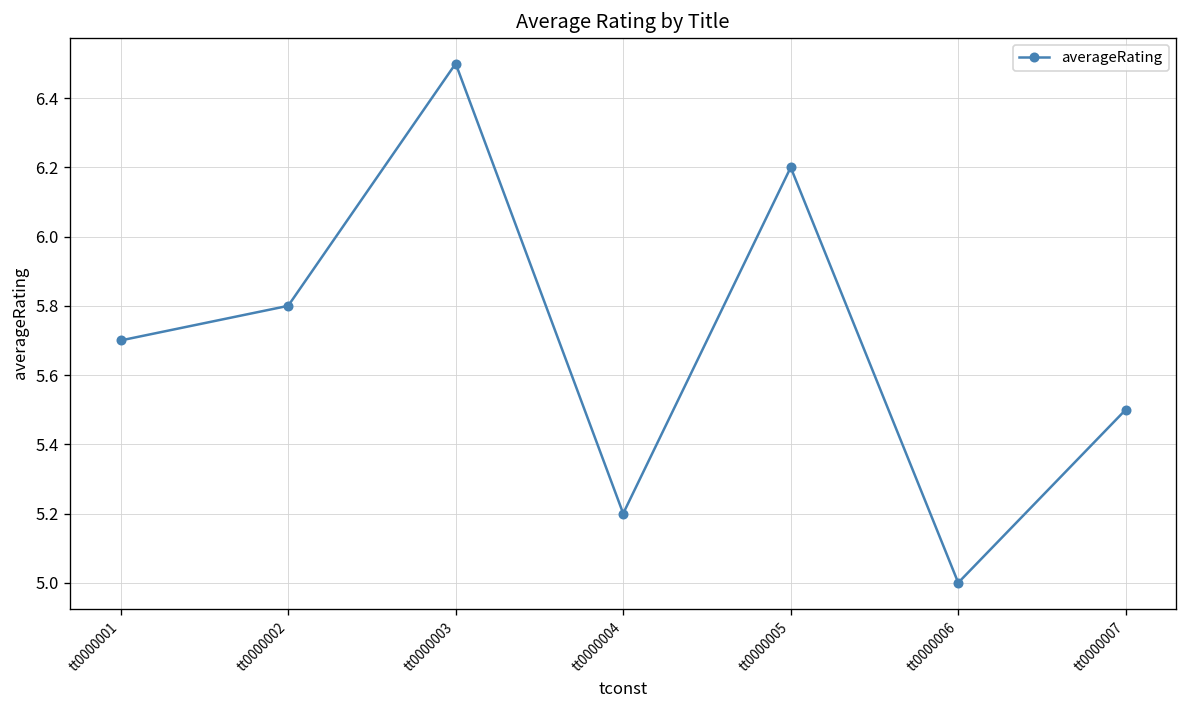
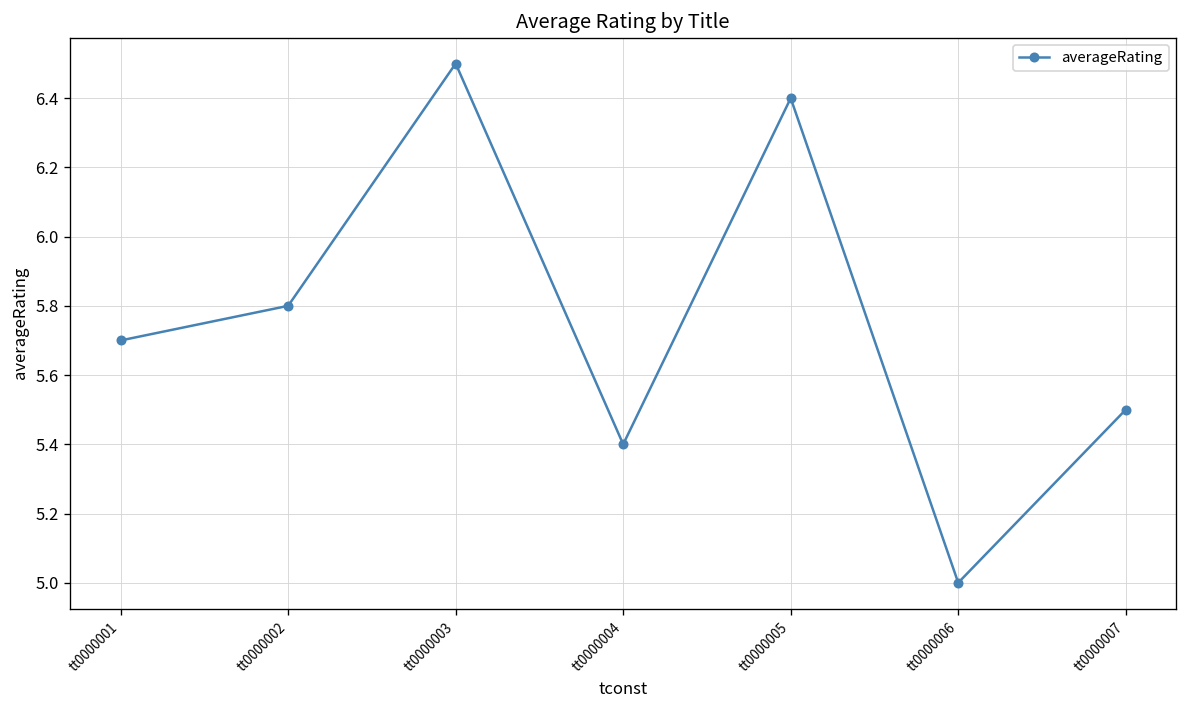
  {
    "tt0000001": 5.7,
    "tt0000002": 5.8,
    "tt0000003": 6.5,
-   "tt0000004": 5.2,
-   "tt0000005": 6.2,
+   "tt0000004": 5.4,
+   "tt0000005": 6.4,
    "tt0000006": 5.0,
    "tt0000007": 5.5
  }
